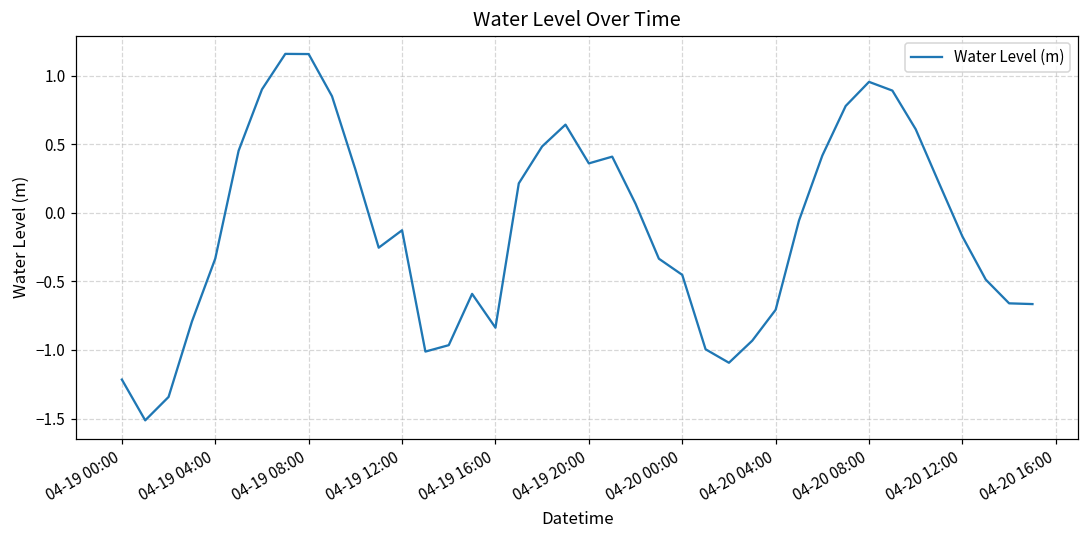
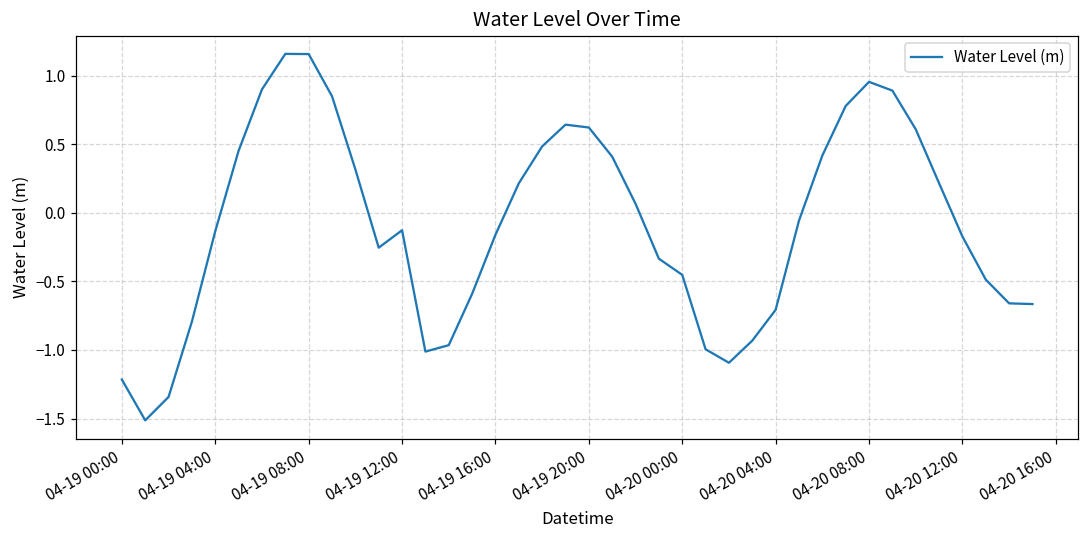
  {
    "04-19 00:00": -1.22,
-   "04-19 04:00": -0.33,
+   "04-19 04:00": -0.13,
    "04-19 08:00": 1.16,
    "04-19 12:00": -0.13,
-   "04-19 16:00": -0.84,
-   "04-19 20:00": 0.36,
+   "04-19 16:00": -0.16,
+   "04-19 20:00": 0.62,
    "04-20 00:00": -0.45,
    "04-20 04:00": -0.71,
    "04-20 08:00": 0.96,
    "04-20 12:00": -0.17
  }
